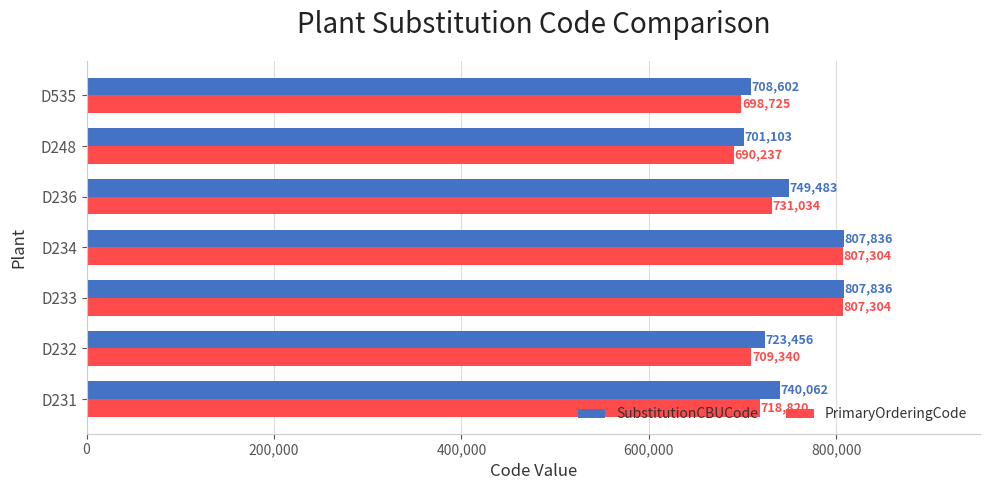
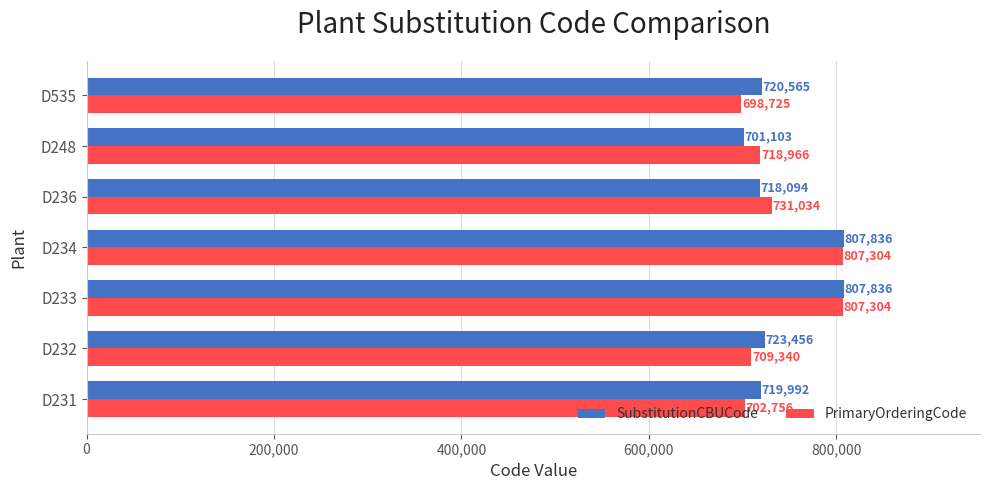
  {
    "SubstitutionCBUCode": {
-     "D535": "708,602",
+     "D535": "720,565",
      "D248": "701,103",
-     "D236": "749,483",
+     "D236": "718,094",
      "D234": "807,836",
      "D233": "807,836",
      "D232": "723,456",
-     "D231": "740,062"
+     "D231": "719,992"
    },
    "PrimaryOrderingCode": {
      "D535": "698,725",
-     "D248": "690,237",
+     "D248": "718,966",
      "D236": "731,034",
      "D234": "807,304",
      "D233": "807,304",
      "D232": "709,340",
-     "D231": "718,820"
+     "D231": "702,756"
    }
  }
